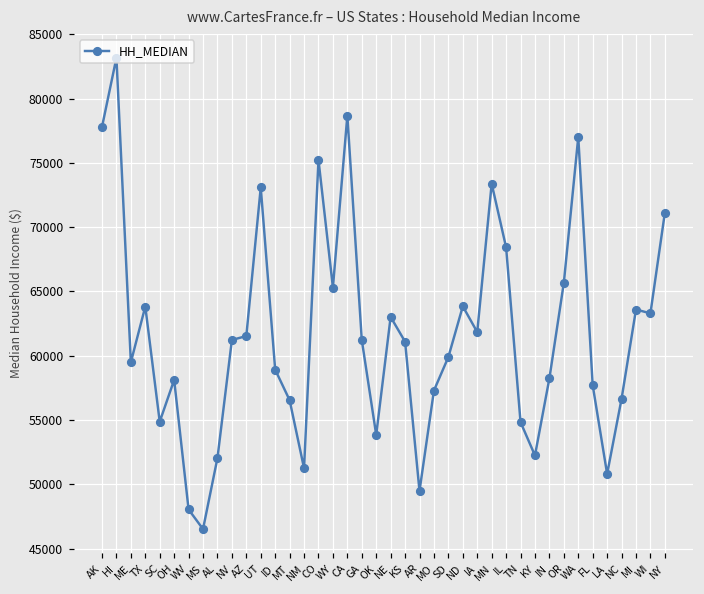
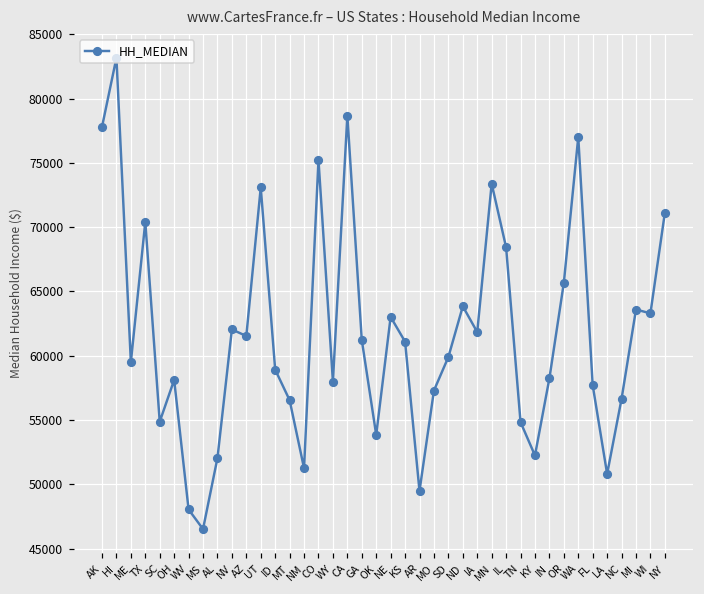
  {
    "AK": 77800,
    "ME": 59500,
-   "TX": 63800,
+   "TX": 70400,
    "SC": 54900,
    "OH": 58100,
    "WV": 48000,
    "MS": 46500,
    "AL": 52000,
-   "NV": 61200,
+   "NV": 62000,
    "AZ": 61500,
    "UT": 73100,
    "ID": 58900,
    "MT": 56500,
    "NM": 51200,
    "CO": 75200,
-   "WY": 65300,
+   "WY": 58000,
    "CA": 78700,
    "GA": 61200,
    "OK": 53800,
    "NE": 63000,
    "KS": 61100,
    "AR": 49500,
    "MO": 57300,
    "SD": 59900,
    "ND": 63800,
    "IA": 61800,
    "MN": 73400,
    "IL": 68400,
    "TN": 54800,
    "KY": 52200,
    "IN": 58200,
    "OR": 65700,
    "WA": 77000,
    "FL": 57700,
    "LA": 50800,
    "NC": 56600,
    "MI": 63600,
    "WI": 63300,
    "NY": 71100
  }
